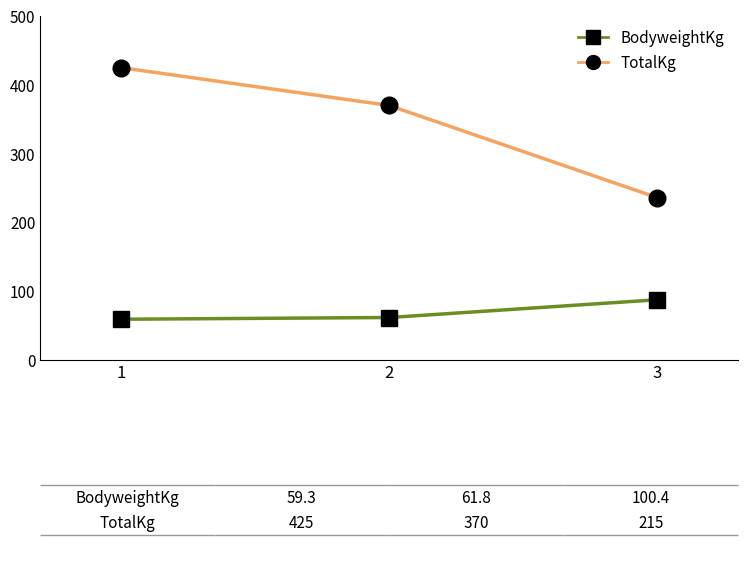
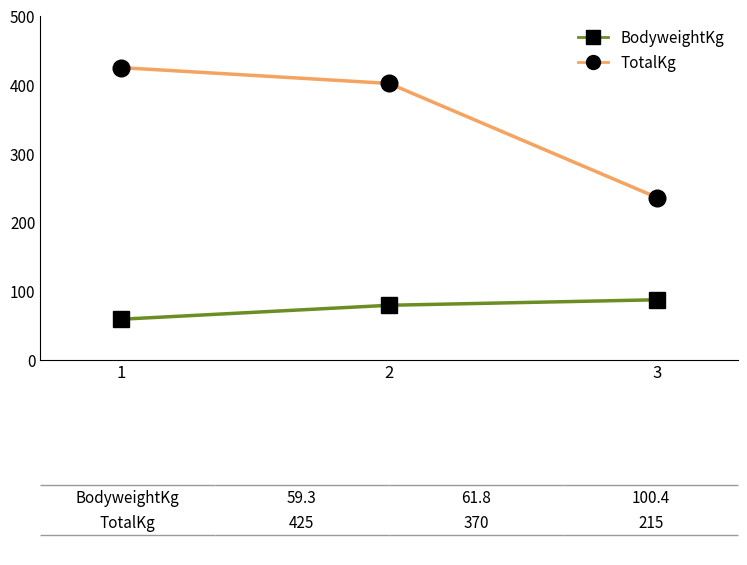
  {
    "BodyweightKg": {
      "1": 60,
-     "2": 60,
+     "2": 80,
      "3": 90
    },
    "TotalKg": {
      "1": 430,
-     "2": 370,
+     "2": 400,
      "3": 240
    }
  }
